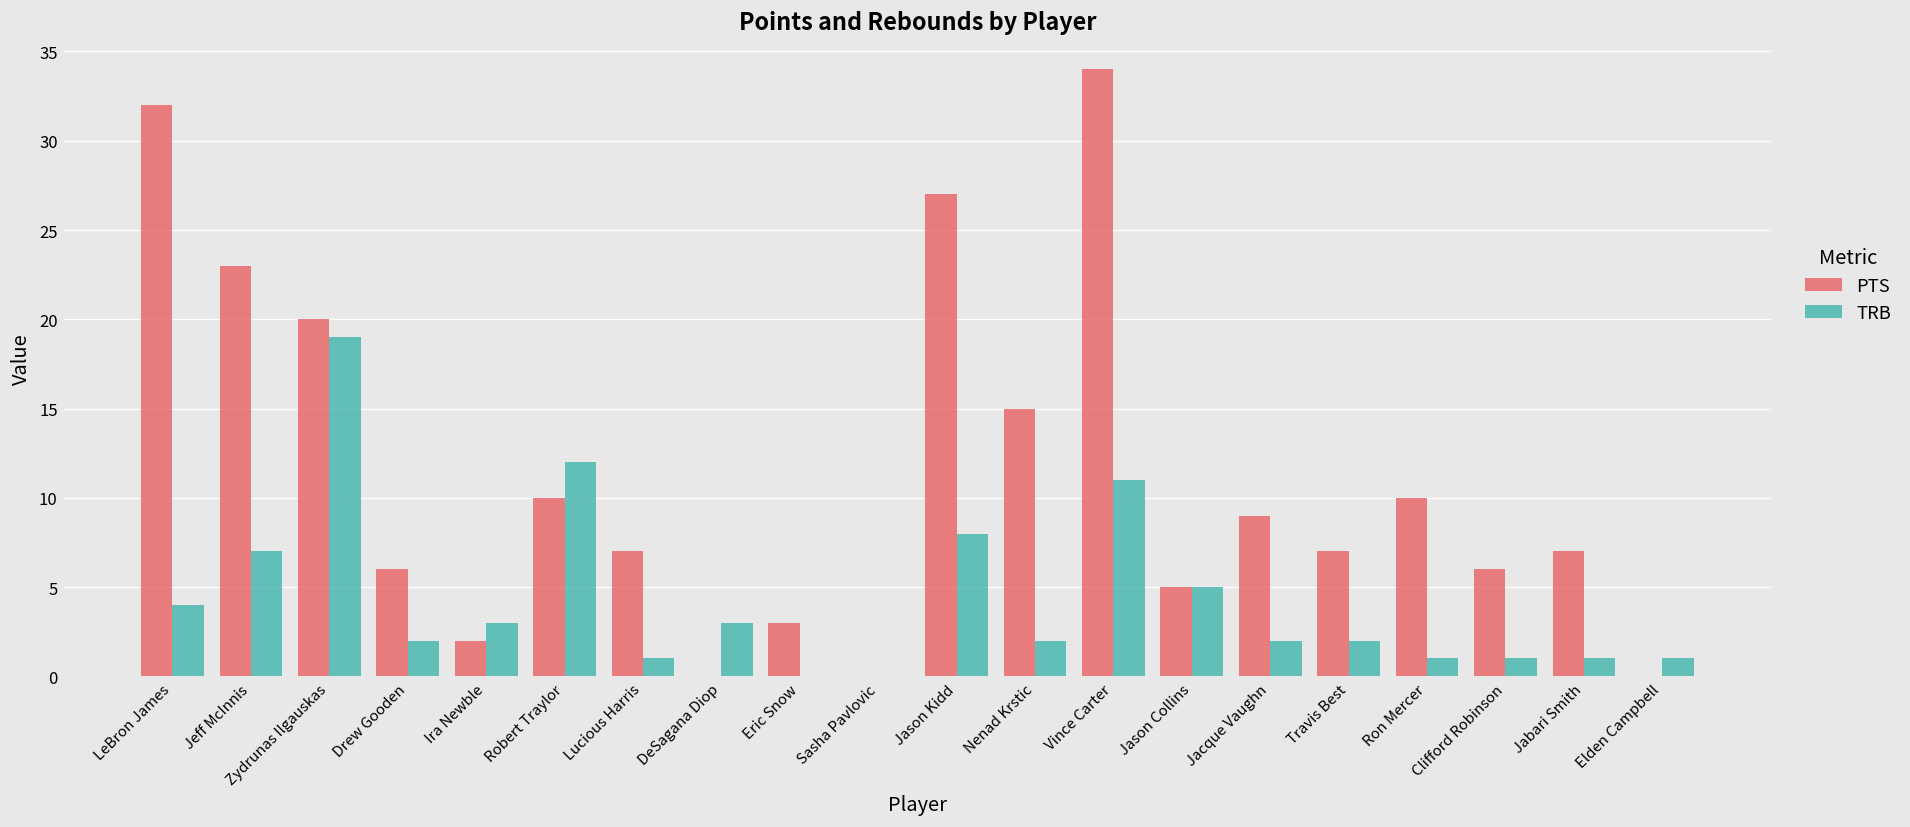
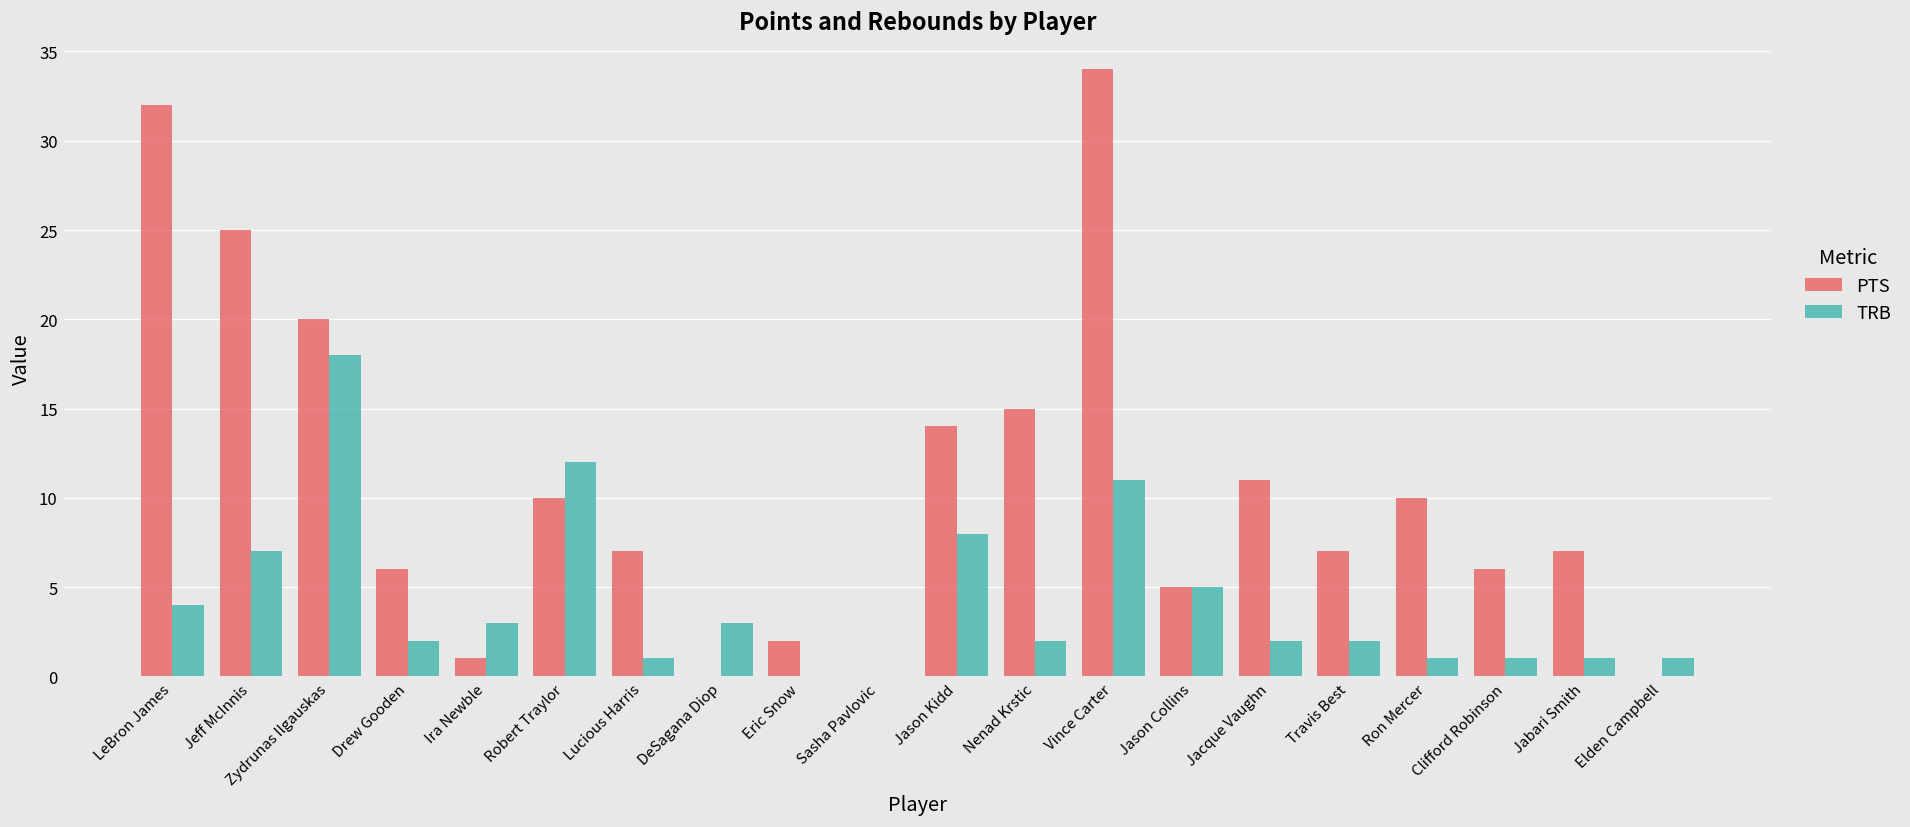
  {
    "PTS": {
      "LeBron James": 32,
-     "Jeff McInnis": 23,
+     "Jeff McInnis": 25,
      "Zydrunas Ilgauskas": 20,
      "Drew Gooden": 6,
-     "Ira Newble": 2,
+     "Ira Newble": 1,
      "Robert Traylor": 10,
      "Lucious Harris": 7,
      "DeSagana Diop": 0,
-     "Eric Snow": 3,
+     "Eric Snow": 2,
      "Sasha Pavlovic": 0,
-     "Jason Kidd": 27,
+     "Jason Kidd": 14,
      "Nenad Krstic": 15,
      "Vince Carter": 34,
      "Jason Collins": 5,
-     "Jacque Vaughn": 9,
+     "Jacque Vaughn": 11,
      "Travis Best": 7,
      "Ron Mercer": 10,
      "Clifford Robinson": 6,
      "Jabari Smith": 7,
      "Elden Campbell": 0
    },
    "TRB": {
      "LeBron James": 4,
      "Jeff McInnis": 7,
-     "Zydrunas Ilgauskas": 19,
+     "Zydrunas Ilgauskas": 18,
      "Drew Gooden": 2,
      "Ira Newble": 3,
      "Robert Traylor": 12,
      "Lucious Harris": 1,
      "DeSagana Diop": 3,
      "Eric Snow": 0,
      "Sasha Pavlovic": 0,
      "Jason Kidd": 8,
      "Nenad Krstic": 2,
      "Vince Carter": 11,
      "Jason Collins": 5,
      "Jacque Vaughn": 2,
      "Travis Best": 2,
      "Ron Mercer": 1,
      "Clifford Robinson": 1,
      "Jabari Smith": 1,
      "Elden Campbell": 1
    }
  }
